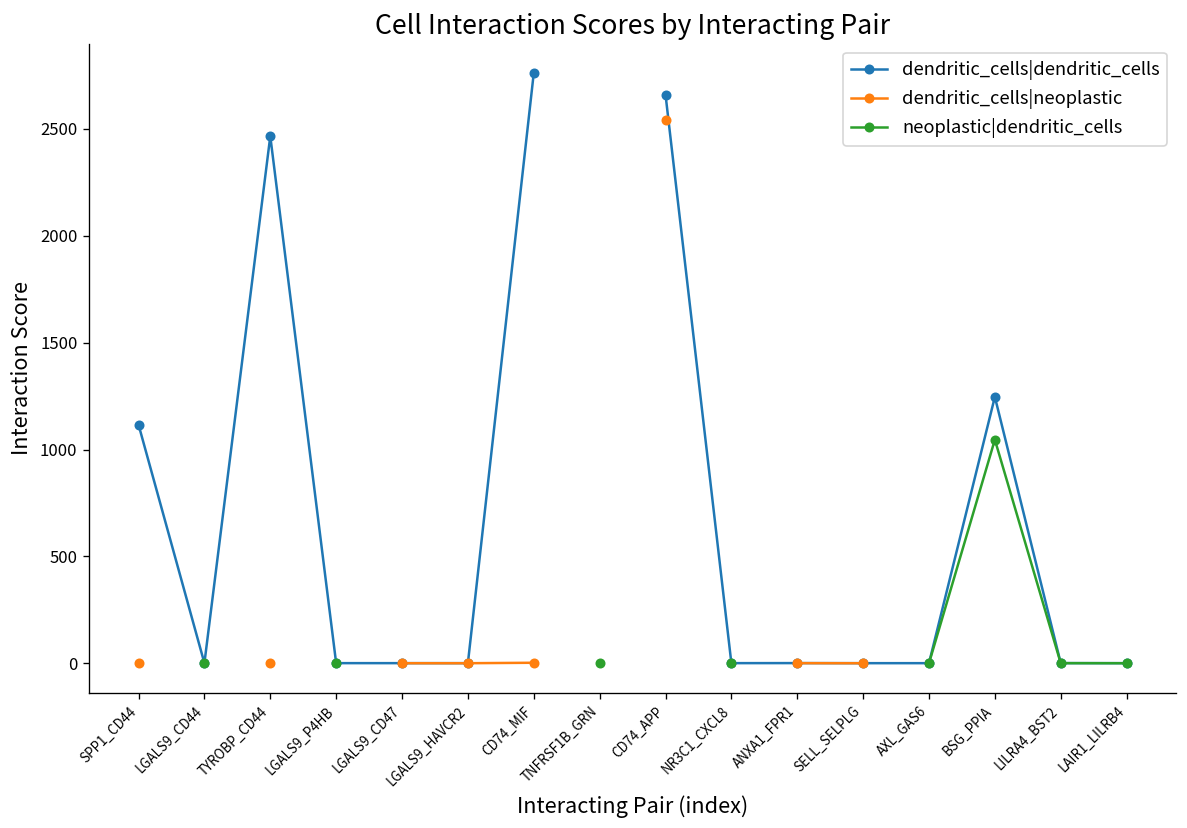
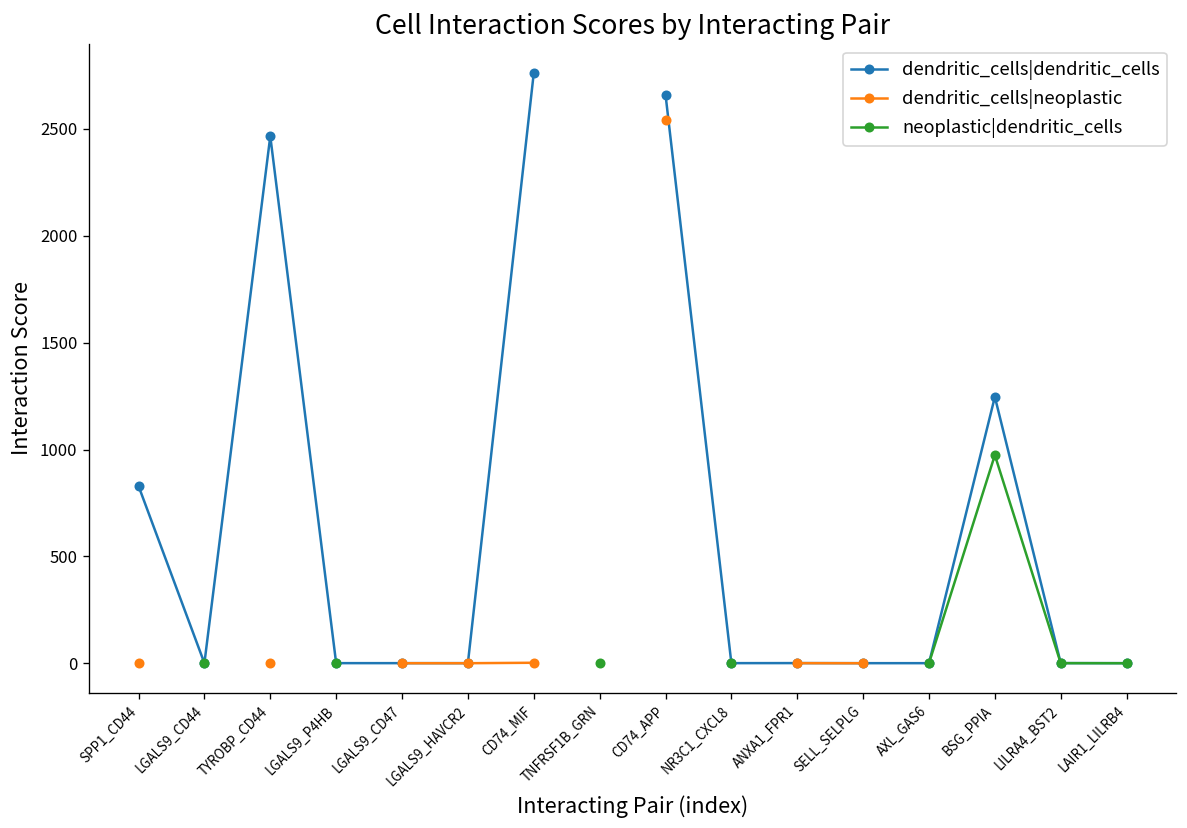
  {
    "dendritic_cells|dendritic_cells": {
-     "SPP1_CD44": 1120,
+     "SPP1_CD44": 830,
      "TYROBP_CD44": 2470,
      "CD74_MIF": 2760,
      "CD74_APP": 2660,
      "BSG_PPIA": 1250
    },
    "dendritic_cells|neoplastic": {
      "SPP1_CD44": 0,
      "TYROBP_CD44": 0,
      "CD74_MIF": 0,
      "CD74_APP": 2540
    },
    "neoplastic|dendritic_cells": {
      "TNFRSF1B_GRN": 0,
-     "BSG_PPIA": 1050
+     "BSG_PPIA": 970
    }
  }
